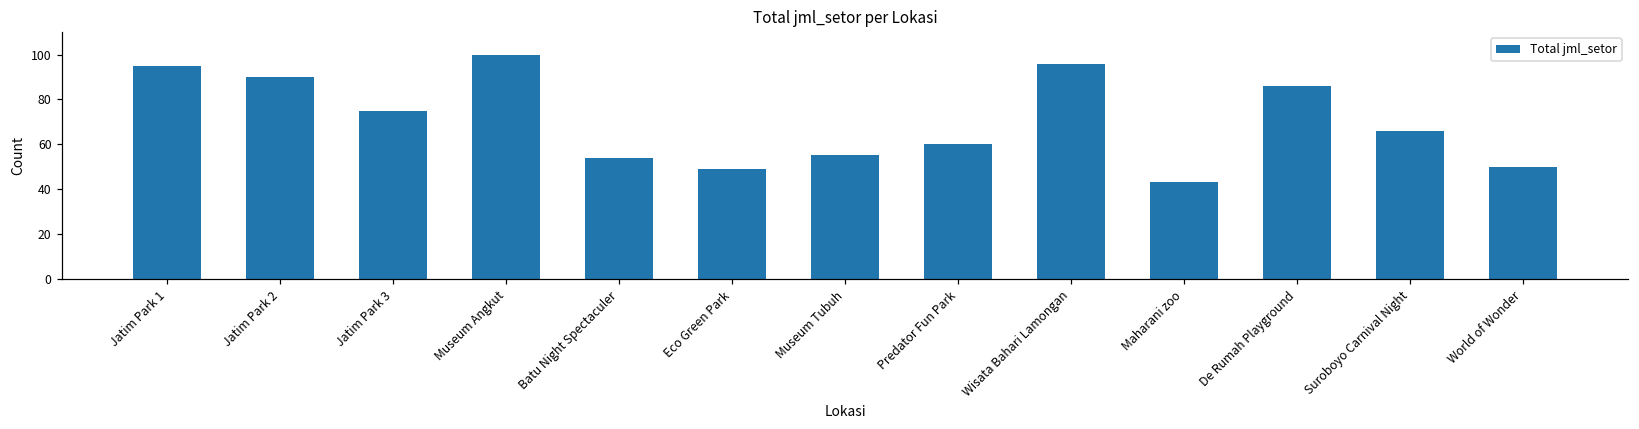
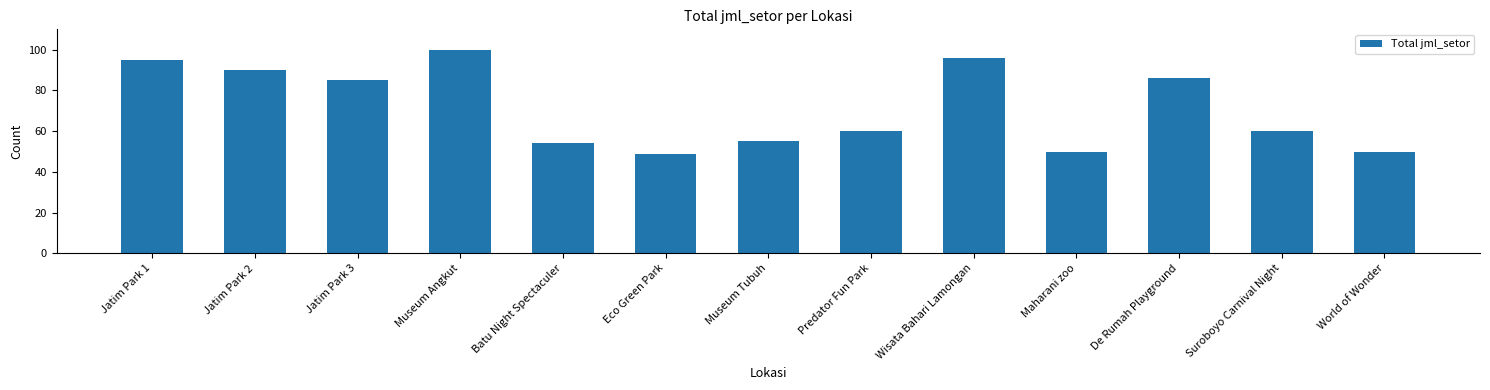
  {
    "Jatim Park 1": 95,
    "Jatim Park 2": 90,
-   "Jatim Park 3": 75,
+   "Jatim Park 3": 85,
    "Museum Angkut": 100,
    "Batu Night Spectaculer": 54,
    "Eco Green Park": 49,
    "Museum Tubuh": 55,
    "Predator Fun Park": 60,
    "Wisata Bahari Lamongan": 96,
-   "Maharani zoo": 43,
+   "Maharani zoo": 50,
    "De Rumah Playground": 86,
-   "Suroboyo Carnival Night": 66,
+   "Suroboyo Carnival Night": 60,
    "World of Wonder": 50
  }
